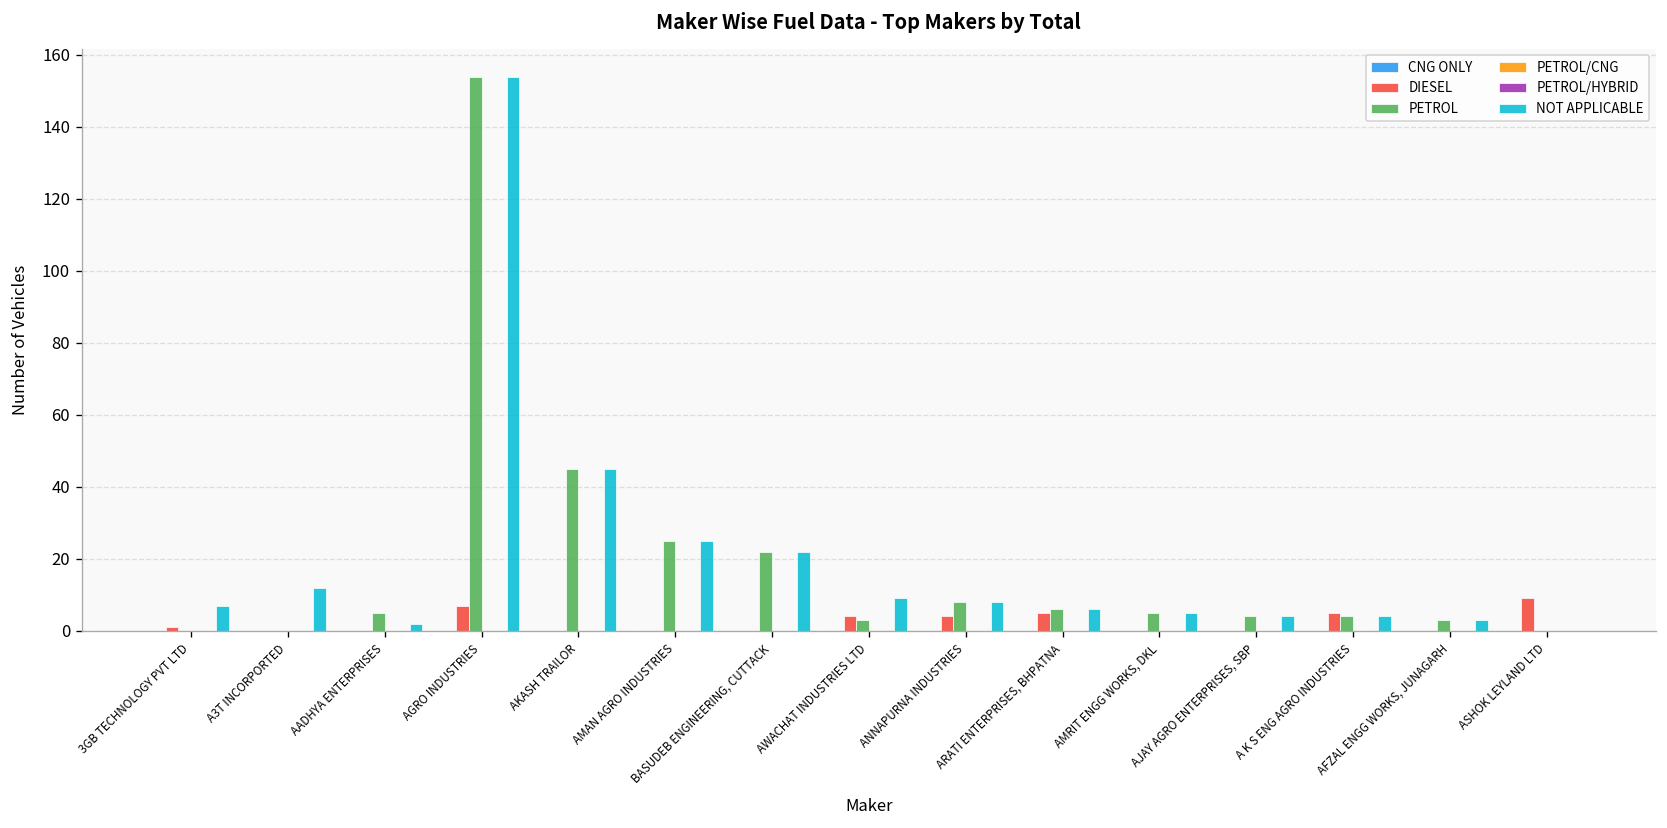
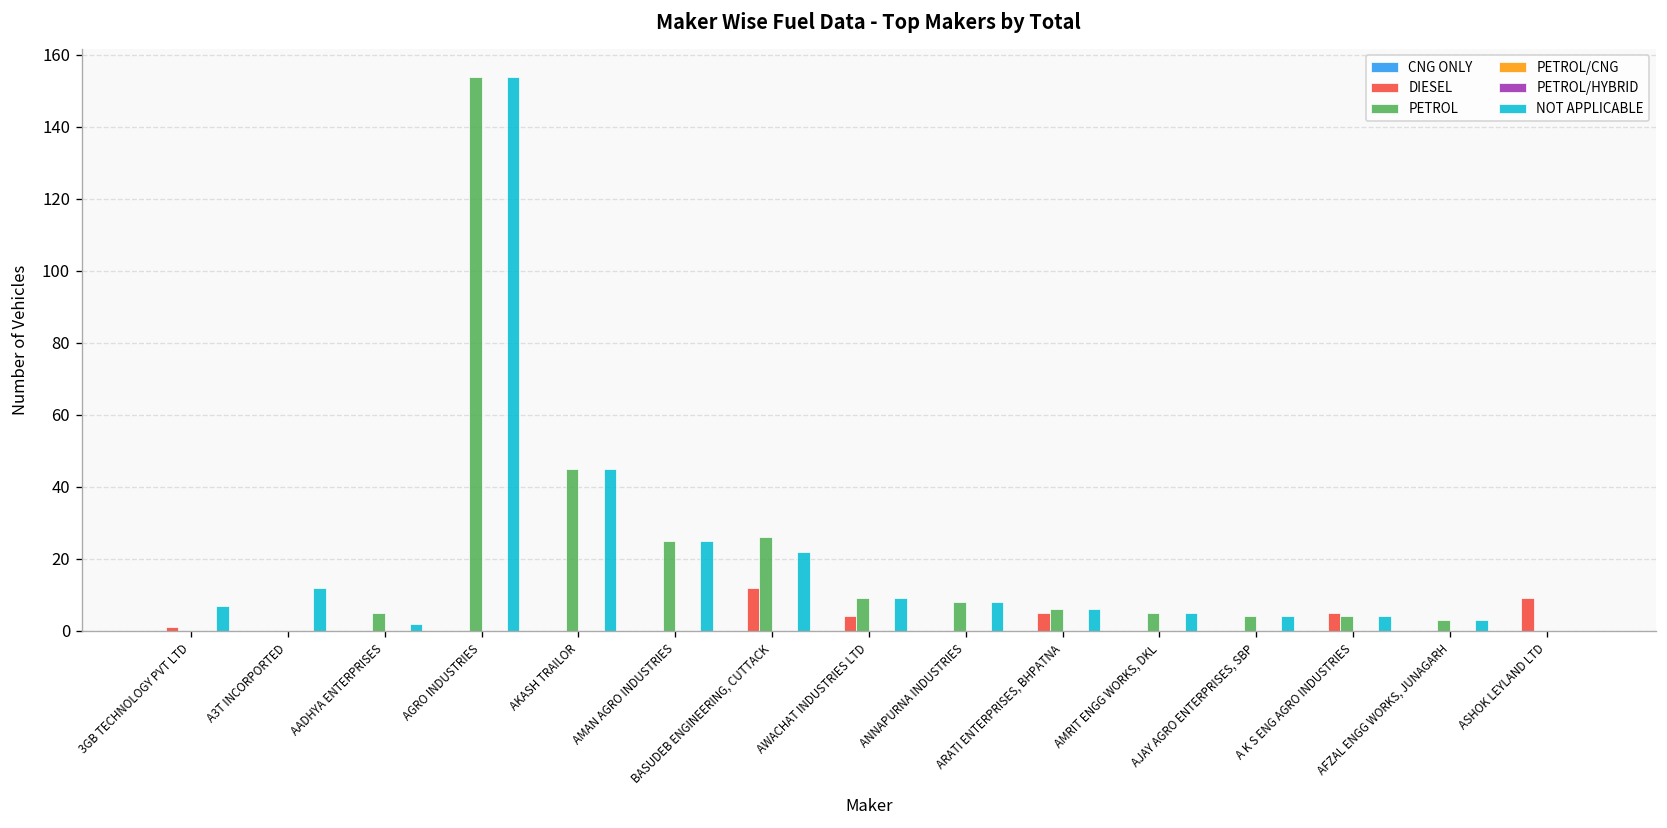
  {
    "DIESEL": {
      "3GB TECHNOLOGY PVT LTD": 1,
      "A3T INCORPORTED": 0,
      "AADHYA ENTERPRISES": 0,
-     "AGRO INDUSTRIES": 7,
+     "AGRO INDUSTRIES": 0,
      "AKASH TRAILOR": 0,
      "AMAN AGRO INDUSTRIES": 0,
-     "BASUDEB ENGINEERING, CUTTACK": 0,
+     "BASUDEB ENGINEERING, CUTTACK": 12,
      "AWACHAT INDUSTRIES LTD": 4,
-     "ANNAPURNA INDUSTRIES": 4,
+     "ANNAPURNA INDUSTRIES": 0,
      "ARATI ENTERPRISES, BHPATNA": 5,
      "AMRIT ENGG WORKS, DKL": 0,
      "AJAY AGRO ENTERPRISES, SBP": 0,
      "A K S ENG AGRO INDUSTRIES": 5,
      "AFZAL ENGG WORKS, JUNAGARH": 0,
      "ASHOK LEYLAND LTD": 9
    },
    "PETROL": {
      "3GB TECHNOLOGY PVT LTD": 0,
      "A3T INCORPORTED": 0,
      "AADHYA ENTERPRISES": 5,
      "AGRO INDUSTRIES": 154,
      "AKASH TRAILOR": 45,
      "AMAN AGRO INDUSTRIES": 25,
-     "BASUDEB ENGINEERING, CUTTACK": 22,
-     "AWACHAT INDUSTRIES LTD": 3,
+     "BASUDEB ENGINEERING, CUTTACK": 26,
+     "AWACHAT INDUSTRIES LTD": 9,
      "ANNAPURNA INDUSTRIES": 8,
      "ARATI ENTERPRISES, BHPATNA": 6,
      "AMRIT ENGG WORKS, DKL": 5,
      "AJAY AGRO ENTERPRISES, SBP": 4,
      "A K S ENG AGRO INDUSTRIES": 4,
      "AFZAL ENGG WORKS, JUNAGARH": 3,
      "ASHOK LEYLAND LTD": 0
    },
    "PETROL/CNG": {
      "3GB TECHNOLOGY PVT LTD": 0,
      "A3T INCORPORTED": 0,
      "AADHYA ENTERPRISES": 0,
      "AGRO INDUSTRIES": 0,
      "AKASH TRAILOR": 0,
      "AMAN AGRO INDUSTRIES": 0,
      "BASUDEB ENGINEERING, CUTTACK": 0,
      "AWACHAT INDUSTRIES LTD": 0,
      "ANNAPURNA INDUSTRIES": 0,
      "ARATI ENTERPRISES, BHPATNA": 0,
      "AMRIT ENGG WORKS, DKL": 0,
      "AJAY AGRO ENTERPRISES, SBP": 0,
      "A K S ENG AGRO INDUSTRIES": 0,
      "AFZAL ENGG WORKS, JUNAGARH": 0,
      "ASHOK LEYLAND LTD": 0
    },
    "PETROL/HYBRID": {
      "3GB TECHNOLOGY PVT LTD": 0,
      "A3T INCORPORTED": 0,
      "AADHYA ENTERPRISES": 0,
      "AGRO INDUSTRIES": 0,
      "AKASH TRAILOR": 0,
      "AMAN AGRO INDUSTRIES": 0,
      "BASUDEB ENGINEERING, CUTTACK": 0,
      "AWACHAT INDUSTRIES LTD": 0,
      "ANNAPURNA INDUSTRIES": 0,
      "ARATI ENTERPRISES, BHPATNA": 0,
      "AMRIT ENGG WORKS, DKL": 0,
      "AJAY AGRO ENTERPRISES, SBP": 0,
      "A K S ENG AGRO INDUSTRIES": 0,
      "AFZAL ENGG WORKS, JUNAGARH": 0,
      "ASHOK LEYLAND LTD": 0
    }
  }
